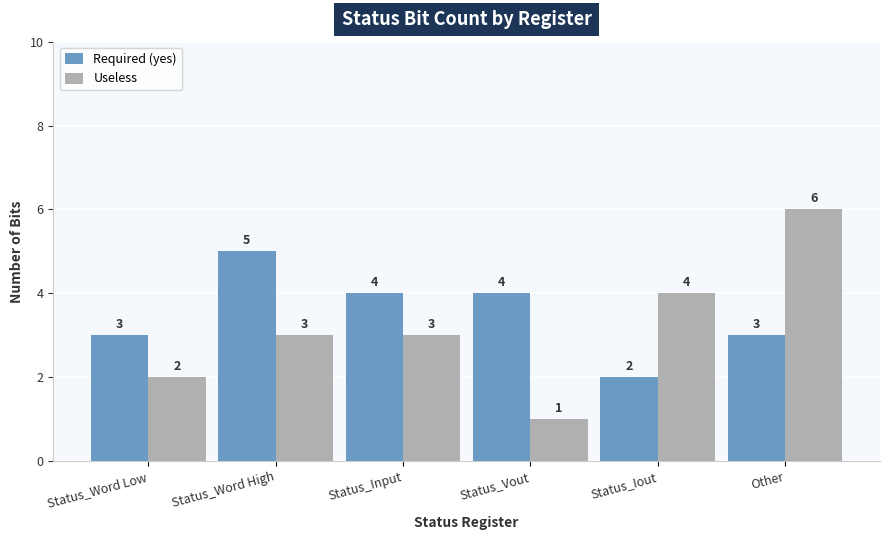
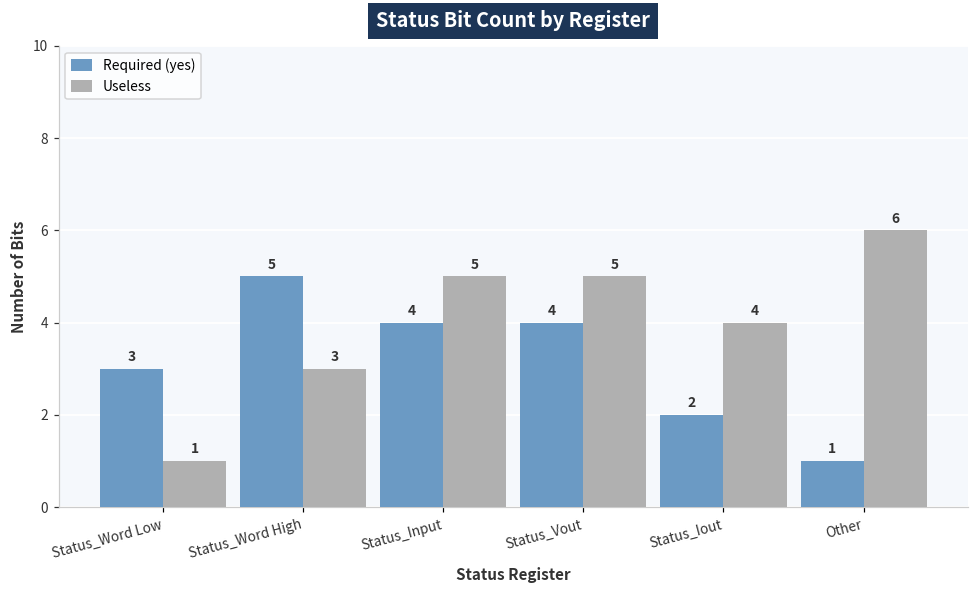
  {
    "Required (yes)": {
      "Status_Word Low": 3,
      "Status_Word High": 5,
      "Status_Input": 4,
      "Status_Vout": 4,
      "Status_Iout": 2,
-     "Other": 3
+     "Other": 1
    },
    "Useless": {
-     "Status_Word Low": 2,
+     "Status_Word Low": 1,
      "Status_Word High": 3,
-     "Status_Input": 3,
-     "Status_Vout": 1,
+     "Status_Input": 5,
+     "Status_Vout": 5,
      "Status_Iout": 4,
      "Other": 6
    }
  }
